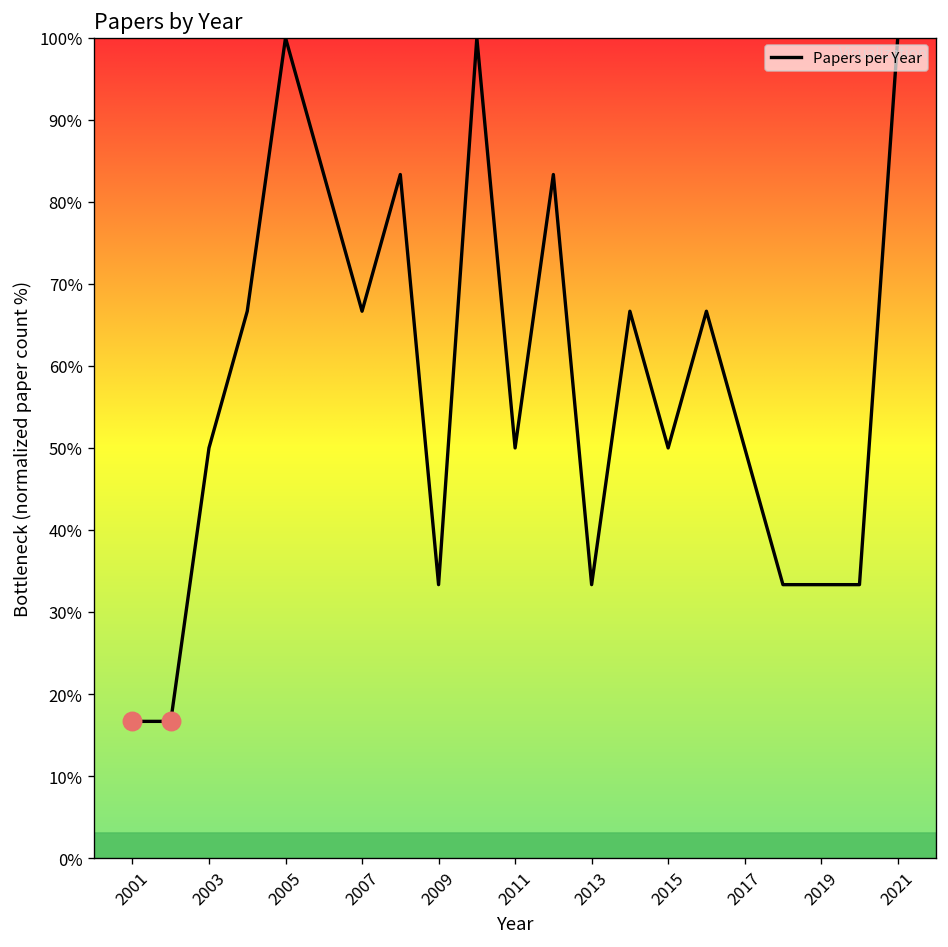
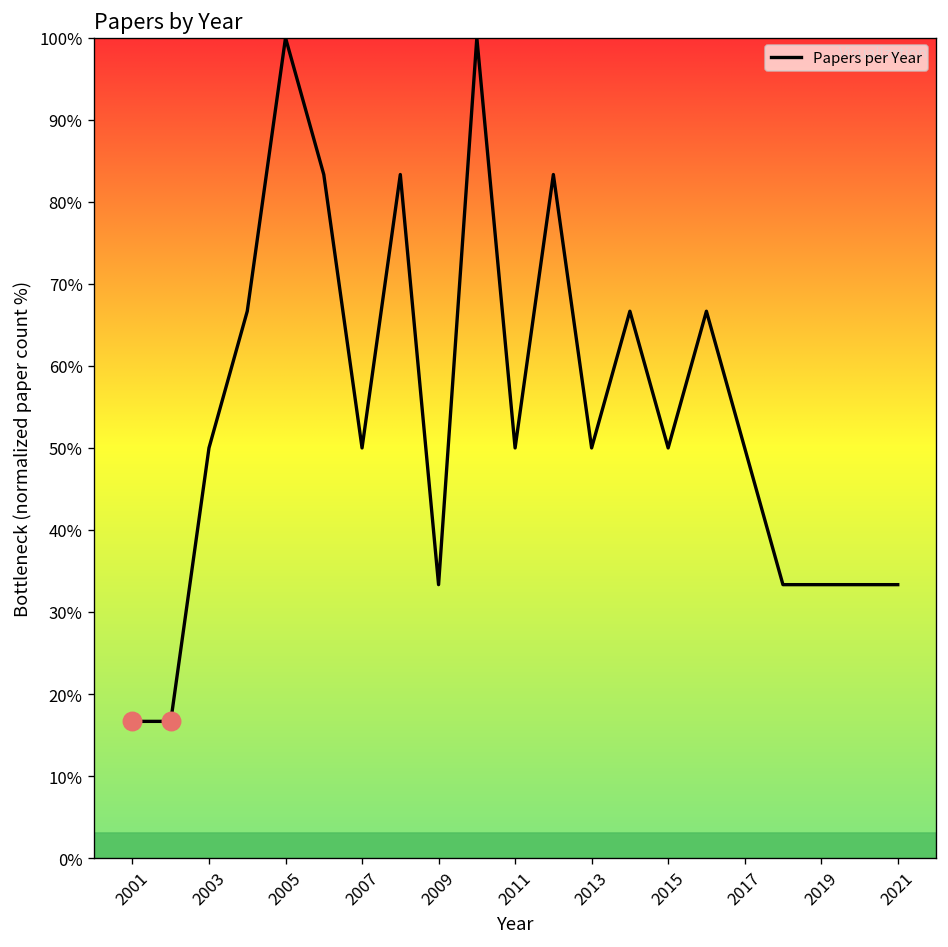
  {
    "Papers per Year": {
      "2003": "50%",
      "2005": "100%",
-     "2007": "67%",
+     "2007": "50%",
      "2009": "33%",
      "2011": "50%",
-     "2013": "33%",
+     "2013": "50%",
      "2015": "50%",
      "2017": "50%",
      "2019": "33%",
-     "2021": "100%"
+     "2021": "33%"
    }
  }
